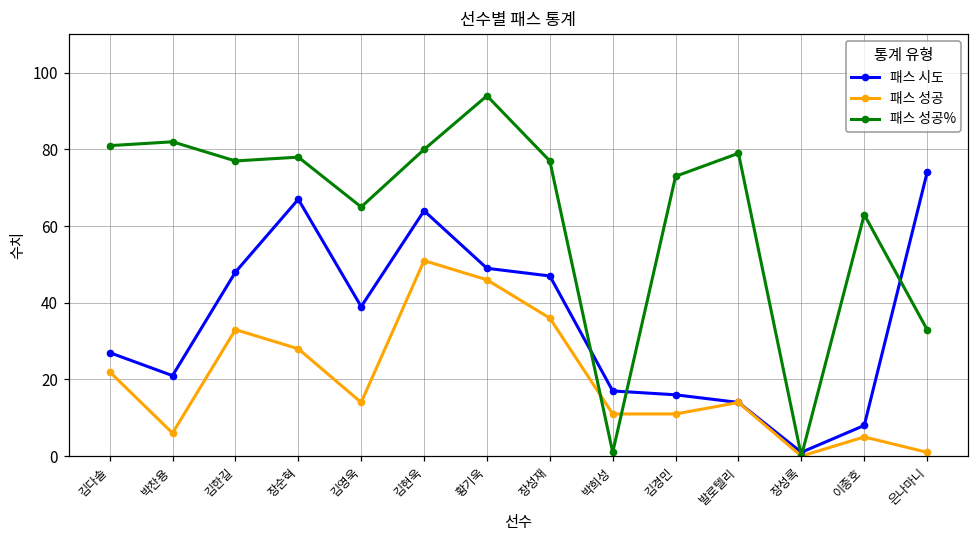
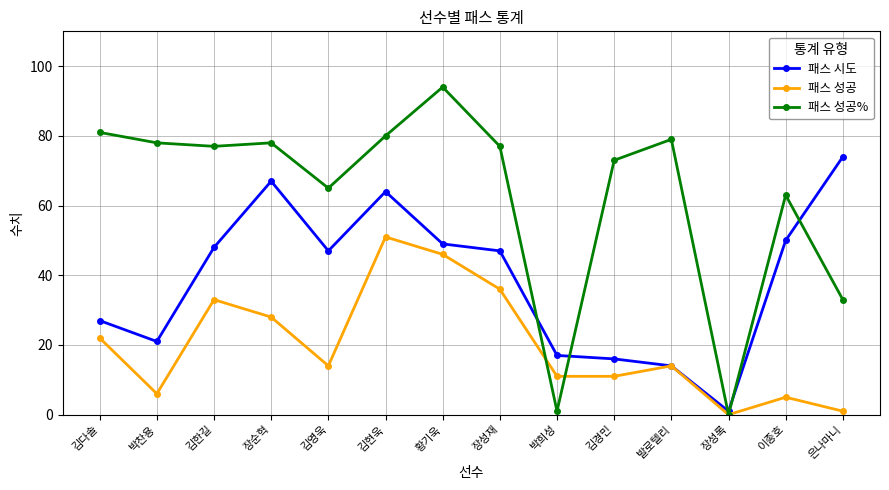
  {
    "패스 시도": {
      "김다솔": 27,
      "박찬용": 21,
      "김한길": 48,
      "장순혁": 67,
-     "김영욱": 39,
+     "김영욱": 47,
      "김현욱": 64,
      "황기욱": 49,
      "장성재": 47,
      "박희성": 17,
      "김경민": 16,
      "장성록": 1,
-     "이종호": 8,
+     "이종호": 50,
      "은나마니": 74
    },
    "패스 성공": {
      "김다솔": 22,
      "박찬용": 6,
      "김한길": 33,
      "장순혁": 28,
      "김영욱": 14,
      "김현욱": 51,
      "황기욱": 46,
      "장성재": 36,
      "박희성": 11,
      "김경민": 11,
      "이종호": 5,
      "은나마니": 1
    },
    "패스 성공%": {
      "김다솔": 81,
-     "박찬용": 82,
+     "박찬용": 78,
      "김한길": 77,
      "장순혁": 78,
      "김영욱": 65,
      "김현욱": 80,
      "황기욱": 94,
      "장성재": 77,
      "박희성": 1,
      "김경민": 73,
      "발로텔리": 79,
      "이종호": 63,
      "은나마니": 33
    }
  }
